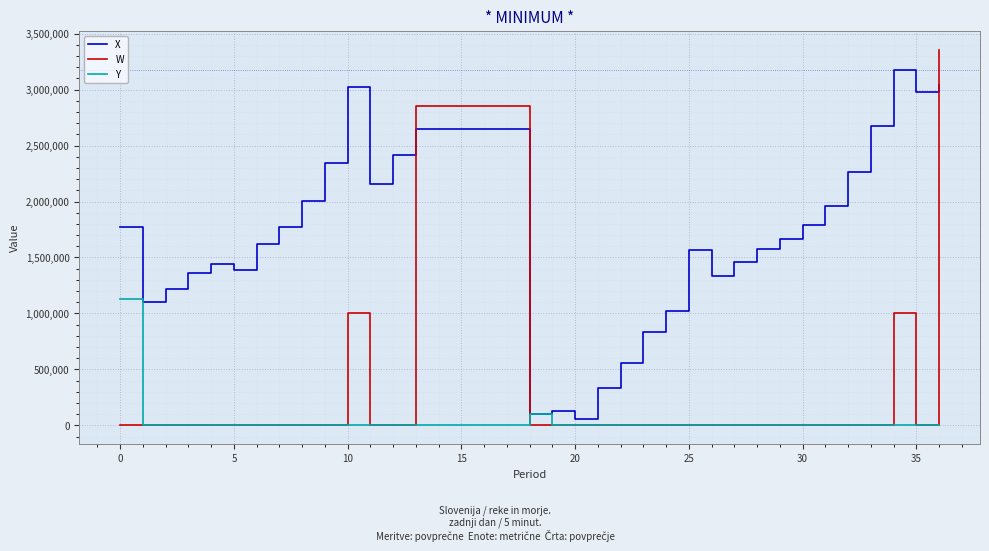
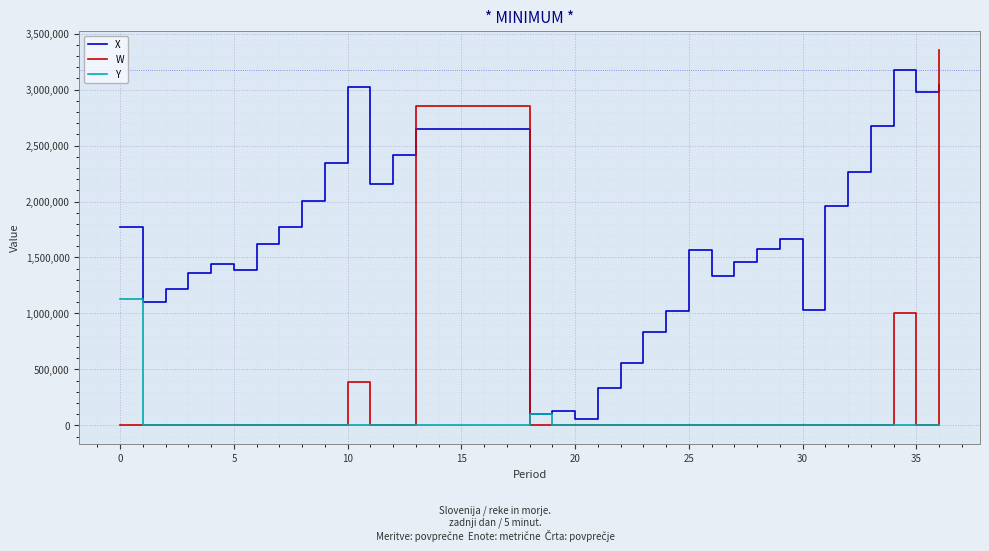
  {
    "X": {
      "0": "1,770,000",
      "5": "1,390,000",
      "10": "3,030,000",
      "20": "50,000",
      "25": "1,570,000",
-     "30": "1,790,000",
+     "30": "1,030,000",
      "35": "2,980,000"
    },
    "W": {
      "0": "0",
-     "10": "1,000,000"
+     "10": "380,000"
    },
    "Y": {
      "0": "1,120,000",
      "10": "0"
    }
  }
